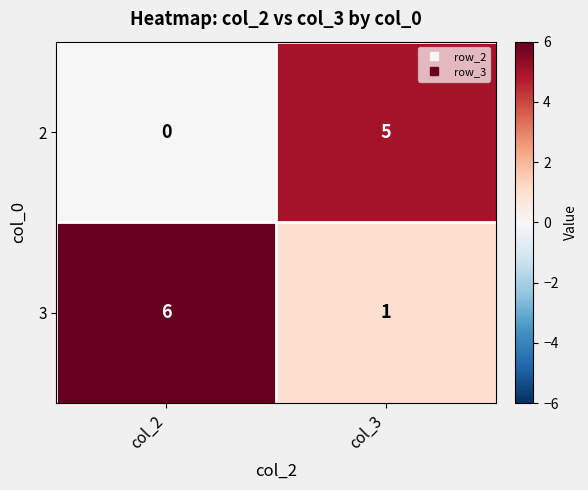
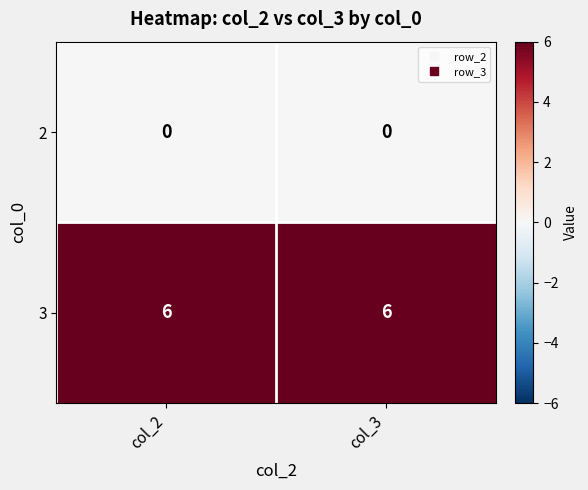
  {
    "2": {
      "col_2": 0,
-     "col_3": 5
+     "col_3": 0
    },
    "3": {
      "col_2": 6,
-     "col_3": 1
+     "col_3": 6
    }
  }
